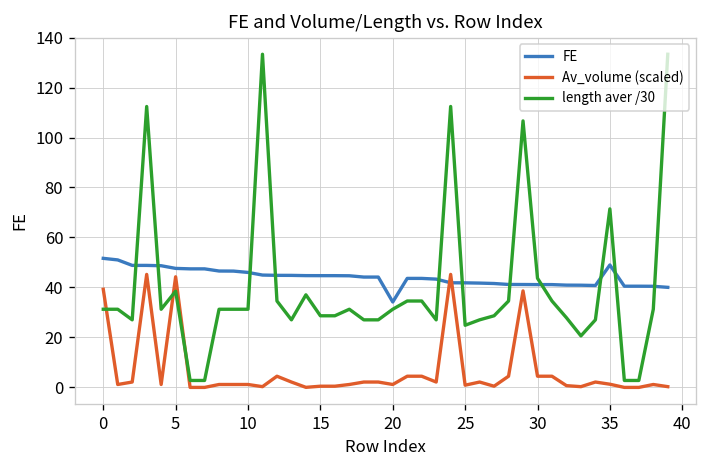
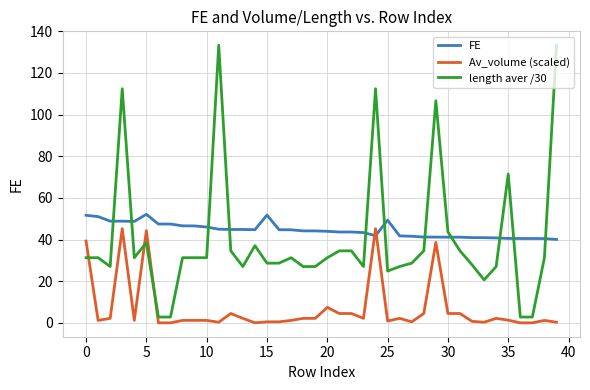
  {
    "FE": {
      "0": 52,
-     "5": 48,
+     "5": 52,
      "10": 46,
-     "15": 45,
-     "20": 34,
-     "25": 42,
+     "15": 52,
+     "20": 44,
+     "25": 49,
      "30": 41,
-     "35": 49
+     "35": 41
    },
    "Av_volume (scaled)": {
      "0": 39,
      "5": 44,
      "10": 1,
      "15": 0,
-     "20": 1,
+     "20": 7,
      "25": 1,
      "30": 4,
      "35": 1
    },
    "length aver /30": {
      "0": 31,
      "5": 38,
      "10": 31,
      "15": 29,
      "20": 31,
      "25": 25,
      "30": 44,
      "35": 71
    }
  }
